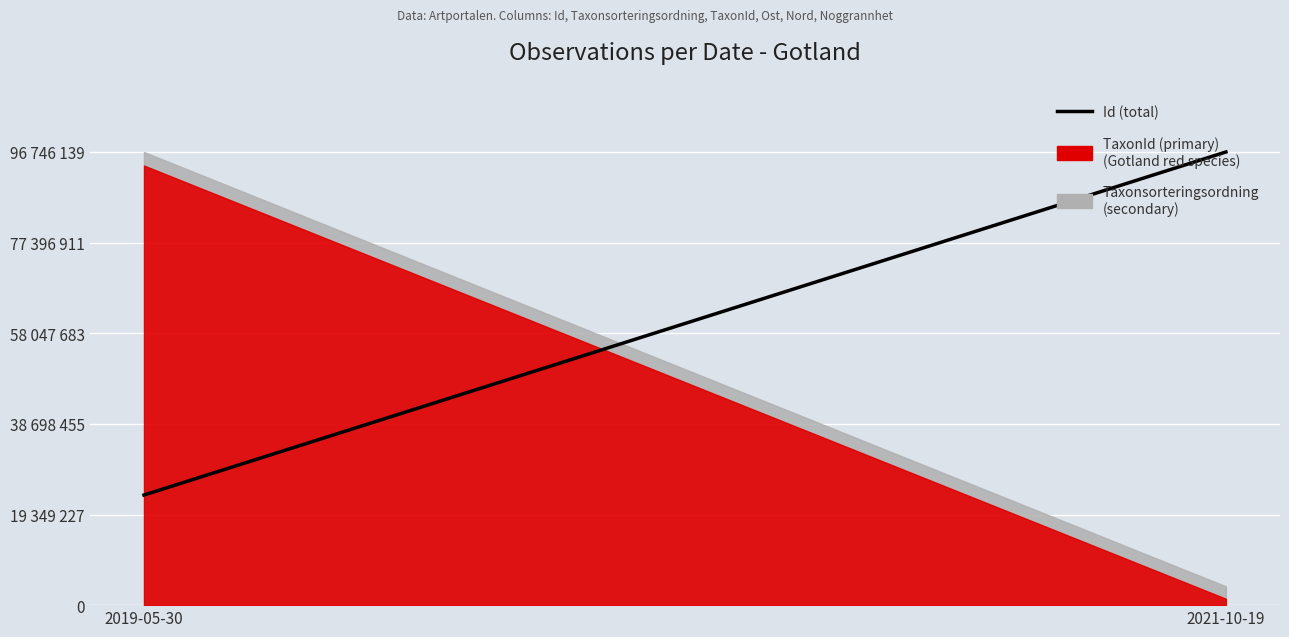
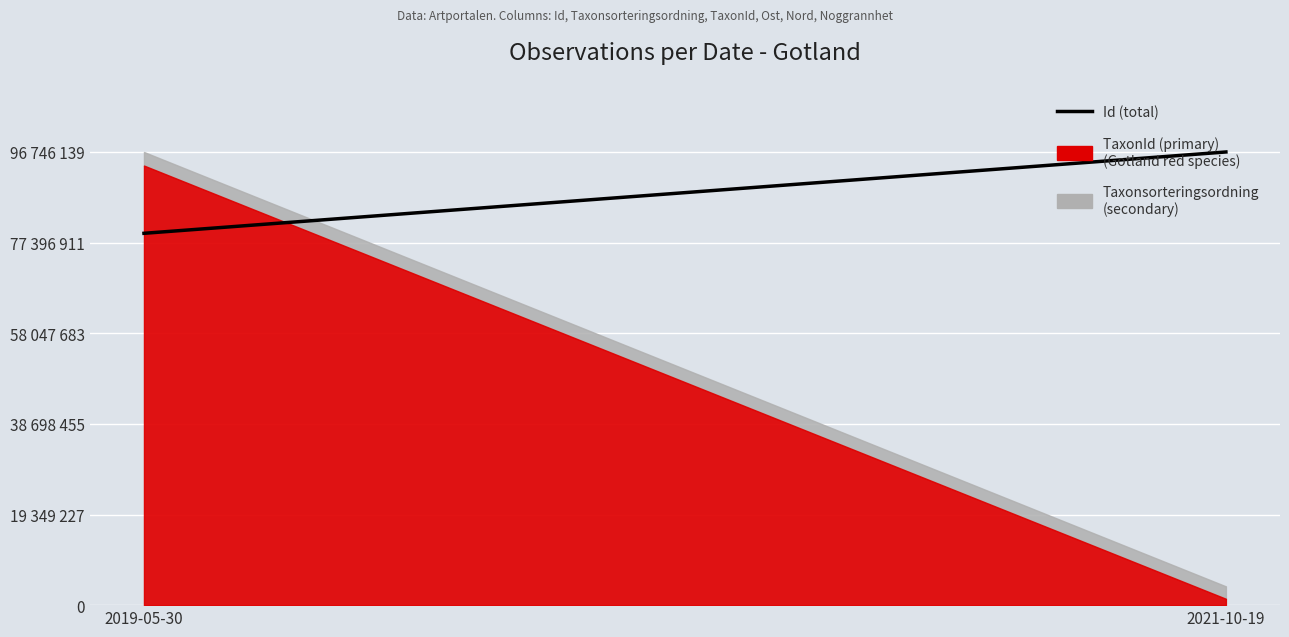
  {
    "Id (total)": {
-     "2019-05-30": 24000000,
+     "2019-05-30": 79000000,
      "2021-10-19": 97000000
    },
    "Taxonsorteringsordning (secondary)": {
      "2019-05-30": 3000000,
      "2021-10-19": 3000000
    }
  }
